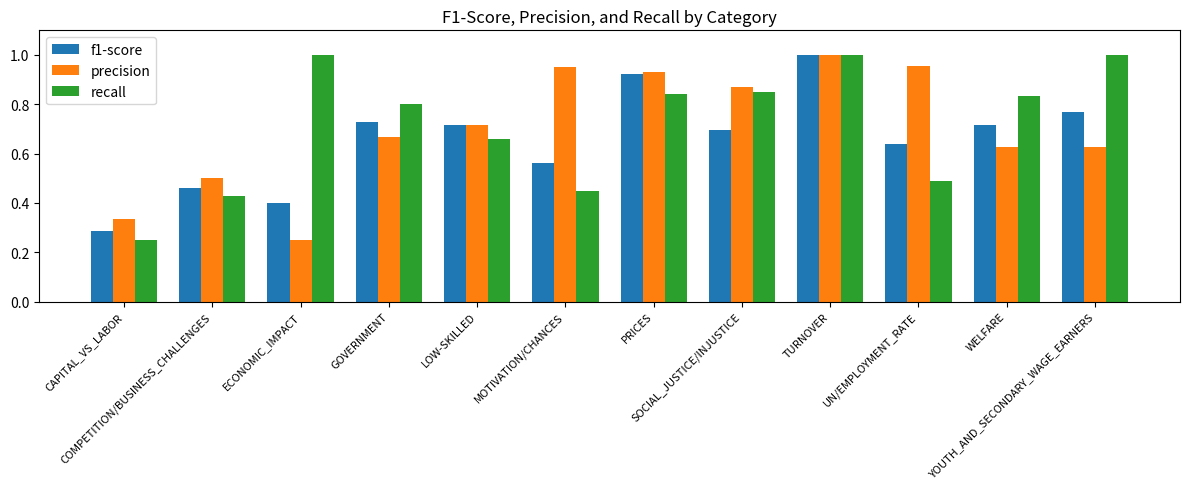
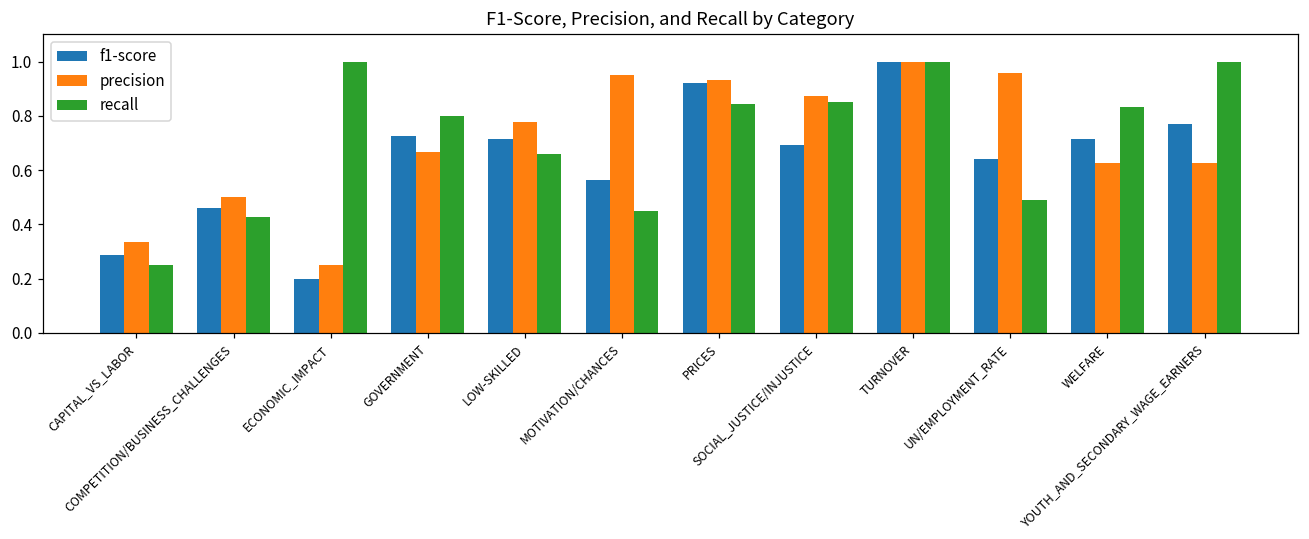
  {
    "f1-score": {
      "CAPITAL_VS_LABOR": 0.29,
      "COMPETITION/BUSINESS_CHALLENGES": 0.46,
-     "ECONOMIC_IMPACT": 0.4,
+     "ECONOMIC_IMPACT": 0.2,
      "GOVERNMENT": 0.73,
      "LOW-SKILLED": 0.71,
      "MOTIVATION/CHANCES": 0.56,
      "PRICES": 0.92,
      "SOCIAL_JUSTICE/INJUSTICE": 0.7,
      "TURNOVER": 1.0,
      "UN/EMPLOYMENT_RATE": 0.64,
      "WELFARE": 0.71,
      "YOUTH_AND_SECONDARY_WAGE_EARNERS": 0.77
    },
    "precision": {
      "CAPITAL_VS_LABOR": 0.33,
      "COMPETITION/BUSINESS_CHALLENGES": 0.50,
      "ECONOMIC_IMPACT": 0.25,
      "GOVERNMENT": 0.67,
-     "LOW-SKILLED": 0.71,
+     "LOW-SKILLED": 0.78,
      "MOTIVATION/CHANCES": 0.95,
      "PRICES": 0.93,
      "SOCIAL_JUSTICE/INJUSTICE": 0.87,
      "TURNOVER": 1.00,
      "UN/EMPLOYMENT_RATE": 0.96,
      "WELFARE": 0.63,
      "YOUTH_AND_SECONDARY_WAGE_EARNERS": 0.63
    },
    "recall": {
      "CAPITAL_VS_LABOR": 0.25,
      "COMPETITION/BUSINESS_CHALLENGES": 0.43,
      "ECONOMIC_IMPACT": 1.00,
      "GOVERNMENT": 0.80,
      "LOW-SKILLED": 0.66,
      "MOTIVATION/CHANCES": 0.45,
      "PRICES": 0.84,
      "SOCIAL_JUSTICE/INJUSTICE": 0.85,
      "TURNOVER": 1.00,
      "UN/EMPLOYMENT_RATE": 0.49,
      "WELFARE": 0.83,
      "YOUTH_AND_SECONDARY_WAGE_EARNERS": 1.00
    }
  }
